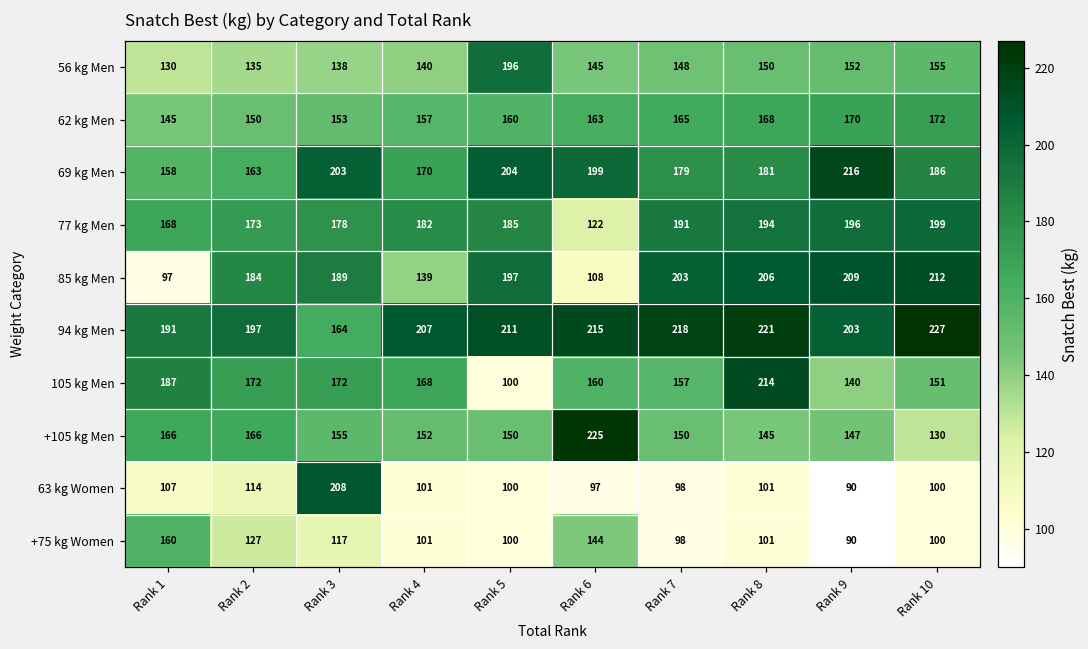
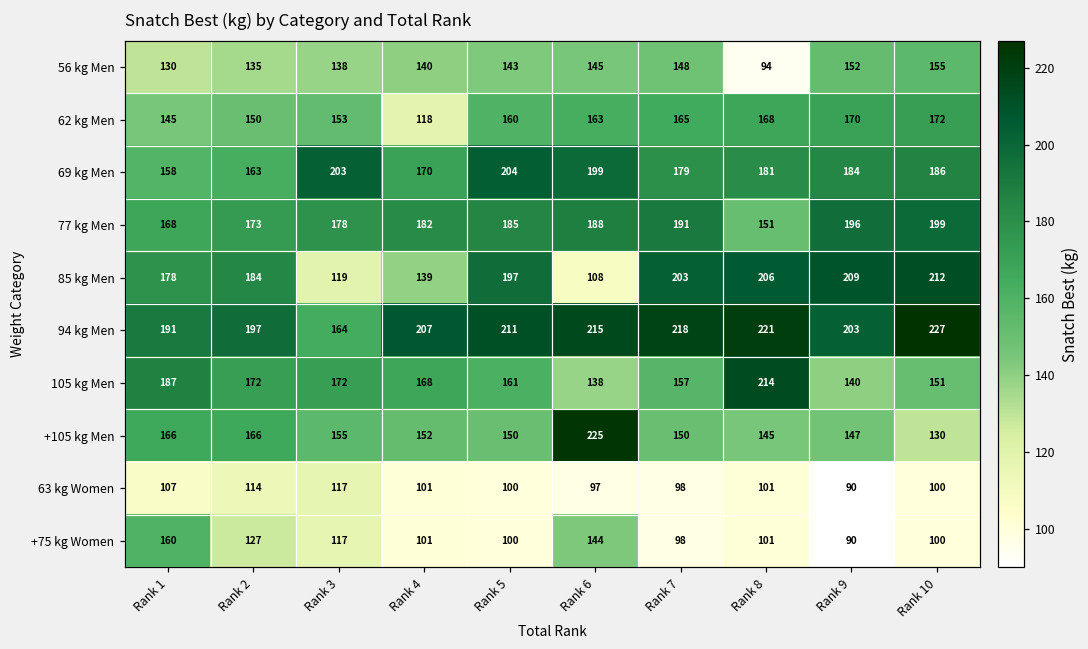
  {
    "56 kg Men": {
      "Rank 1": 130,
      "Rank 2": 135,
      "Rank 3": 138,
      "Rank 4": 140,
-     "Rank 5": 196,
+     "Rank 5": 143,
      "Rank 6": 145,
      "Rank 7": 148,
-     "Rank 8": 150,
+     "Rank 8": 94,
      "Rank 9": 152,
      "Rank 10": 155
    },
    "62 kg Men": {
      "Rank 1": 145,
      "Rank 2": 150,
      "Rank 3": 153,
-     "Rank 4": 157,
+     "Rank 4": 118,
      "Rank 5": 160,
      "Rank 6": 163,
      "Rank 7": 165,
      "Rank 8": 168,
      "Rank 9": 170,
      "Rank 10": 172
    },
    "69 kg Men": {
      "Rank 1": 158,
      "Rank 2": 163,
      "Rank 3": 203,
      "Rank 4": 170,
      "Rank 5": 204,
      "Rank 6": 199,
      "Rank 7": 179,
      "Rank 8": 181,
-     "Rank 9": 216,
+     "Rank 9": 184,
      "Rank 10": 186
    },
    "77 kg Men": {
      "Rank 1": 168,
      "Rank 2": 173,
      "Rank 3": 178,
      "Rank 4": 182,
      "Rank 5": 185,
-     "Rank 6": 122,
+     "Rank 6": 188,
      "Rank 7": 191,
-     "Rank 8": 194,
+     "Rank 8": 151,
      "Rank 9": 196,
      "Rank 10": 199
    },
    "85 kg Men": {
-     "Rank 1": 97,
+     "Rank 1": 178,
      "Rank 2": 184,
-     "Rank 3": 189,
+     "Rank 3": 119,
      "Rank 4": 139,
      "Rank 5": 197,
      "Rank 6": 108,
      "Rank 7": 203,
      "Rank 8": 206,
      "Rank 9": 209,
      "Rank 10": 212
    },
    "94 kg Men": {
      "Rank 1": 191,
      "Rank 2": 197,
      "Rank 3": 164,
      "Rank 4": 207,
      "Rank 5": 211,
      "Rank 6": 215,
      "Rank 7": 218,
      "Rank 8": 221,
      "Rank 9": 203,
      "Rank 10": 227
    },
    "105 kg Men": {
      "Rank 1": 187,
      "Rank 2": 172,
      "Rank 3": 172,
      "Rank 4": 168,
-     "Rank 5": 100,
-     "Rank 6": 160,
+     "Rank 5": 161,
+     "Rank 6": 138,
      "Rank 7": 157,
      "Rank 8": 214,
      "Rank 9": 140,
      "Rank 10": 151
    },
    "+105 kg Men": {
      "Rank 1": 166,
      "Rank 2": 166,
      "Rank 3": 155,
      "Rank 4": 152,
      "Rank 5": 150,
      "Rank 6": 225,
      "Rank 7": 150,
      "Rank 8": 145,
      "Rank 9": 147,
      "Rank 10": 130
    },
    "63 kg Women": {
      "Rank 1": 107,
      "Rank 2": 114,
-     "Rank 3": 208,
+     "Rank 3": 117,
      "Rank 4": 101,
      "Rank 5": 100,
      "Rank 6": 97,
      "Rank 7": 98,
      "Rank 8": 101,
      "Rank 9": 90,
      "Rank 10": 100
    },
    "+75 kg Women": {
      "Rank 1": 160,
      "Rank 2": 127,
      "Rank 3": 117,
      "Rank 4": 101,
      "Rank 5": 100,
      "Rank 6": 144,
      "Rank 7": 98,
      "Rank 8": 101,
      "Rank 9": 90,
      "Rank 10": 100
    }
  }
